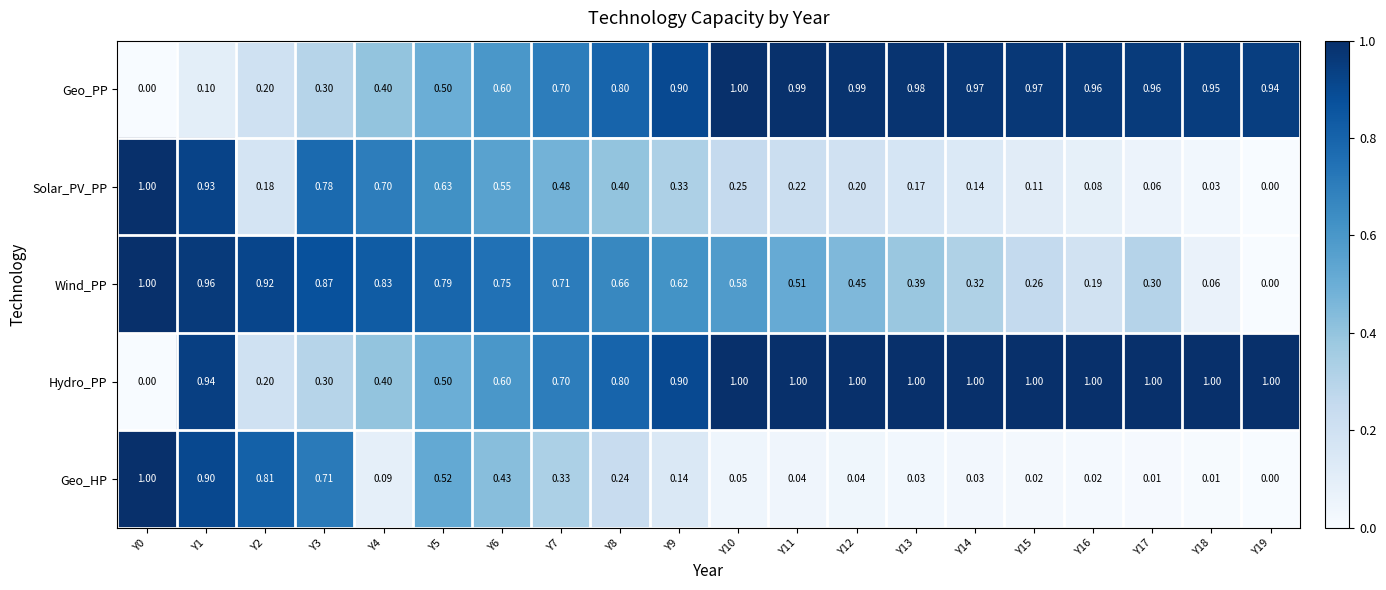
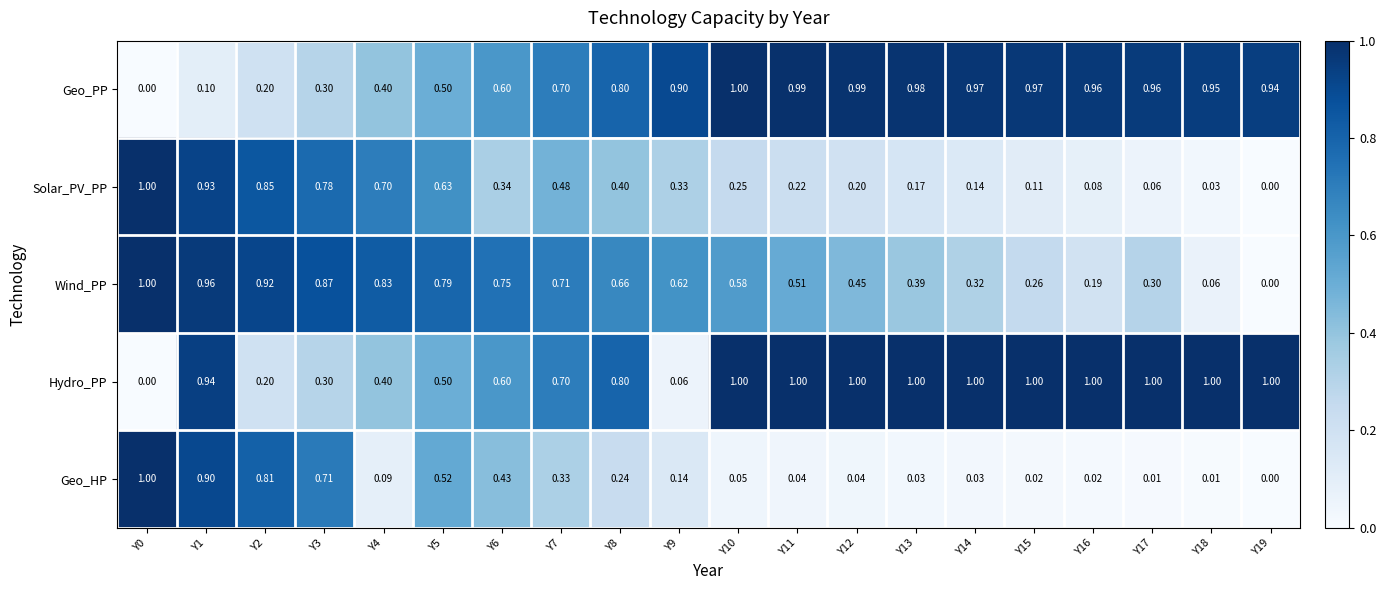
  {
    "Geo_PP": {
      "Y0": 0.00,
      "Y1": 0.10,
      "Y2": 0.20,
      "Y3": 0.30,
      "Y4": 0.40,
      "Y5": 0.50,
      "Y6": 0.60,
      "Y7": 0.70,
      "Y8": 0.80,
      "Y9": 0.90,
      "Y10": 1.00,
      "Y11": 0.99,
      "Y12": 0.99,
      "Y13": 0.98,
      "Y14": 0.97,
      "Y15": 0.97,
      "Y16": 0.96,
      "Y17": 0.96,
      "Y18": 0.95,
      "Y19": 0.94
    },
    "Solar_PV_PP": {
      "Y0": 1.00,
      "Y1": 0.93,
-     "Y2": 0.18,
+     "Y2": 0.85,
      "Y3": 0.78,
      "Y4": 0.70,
      "Y5": 0.63,
-     "Y6": 0.55,
+     "Y6": 0.34,
      "Y7": 0.48,
      "Y8": 0.40,
      "Y9": 0.33,
      "Y10": 0.25,
      "Y11": 0.22,
      "Y12": 0.20,
      "Y13": 0.17,
      "Y14": 0.14,
      "Y15": 0.11,
      "Y16": 0.08,
      "Y17": 0.06,
      "Y18": 0.03,
      "Y19": 0.00
    },
    "Wind_PP": {
      "Y0": 1.00,
      "Y1": 0.96,
      "Y2": 0.92,
      "Y3": 0.87,
      "Y4": 0.83,
      "Y5": 0.79,
      "Y6": 0.75,
      "Y7": 0.71,
      "Y8": 0.66,
      "Y9": 0.62,
      "Y10": 0.58,
      "Y11": 0.51,
      "Y12": 0.45,
      "Y13": 0.39,
      "Y14": 0.32,
      "Y15": 0.26,
      "Y16": 0.19,
      "Y17": 0.30,
      "Y18": 0.06,
      "Y19": 0.00
    },
    "Hydro_PP": {
      "Y0": 0.00,
      "Y1": 0.94,
      "Y2": 0.20,
      "Y3": 0.30,
      "Y4": 0.40,
      "Y5": 0.50,
      "Y6": 0.60,
      "Y7": 0.70,
      "Y8": 0.80,
-     "Y9": 0.90,
+     "Y9": 0.06,
      "Y10": 1.00,
      "Y11": 1.00,
      "Y12": 1.00,
      "Y13": 1.00,
      "Y14": 1.00,
      "Y15": 1.00,
      "Y16": 1.00,
      "Y17": 1.00,
      "Y18": 1.00,
      "Y19": 1.00
    },
    "Geo_HP": {
      "Y0": 1.00,
      "Y1": 0.90,
      "Y2": 0.81,
      "Y3": 0.71,
      "Y4": 0.09,
      "Y5": 0.52,
      "Y6": 0.43,
      "Y7": 0.33,
      "Y8": 0.24,
      "Y9": 0.14,
      "Y10": 0.05,
      "Y11": 0.04,
      "Y12": 0.04,
      "Y13": 0.03,
      "Y14": 0.03,
      "Y15": 0.02,
      "Y16": 0.02,
      "Y17": 0.01,
      "Y18": 0.01,
      "Y19": 0.00
    }
  }
